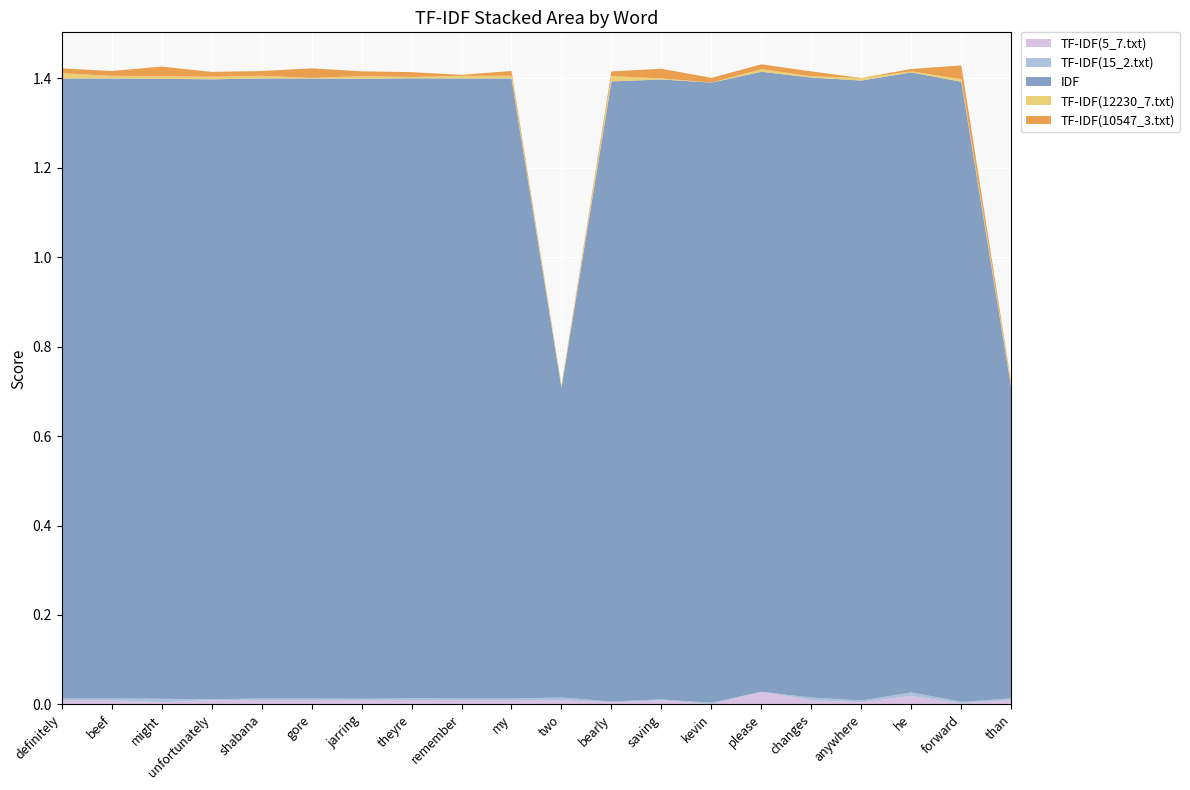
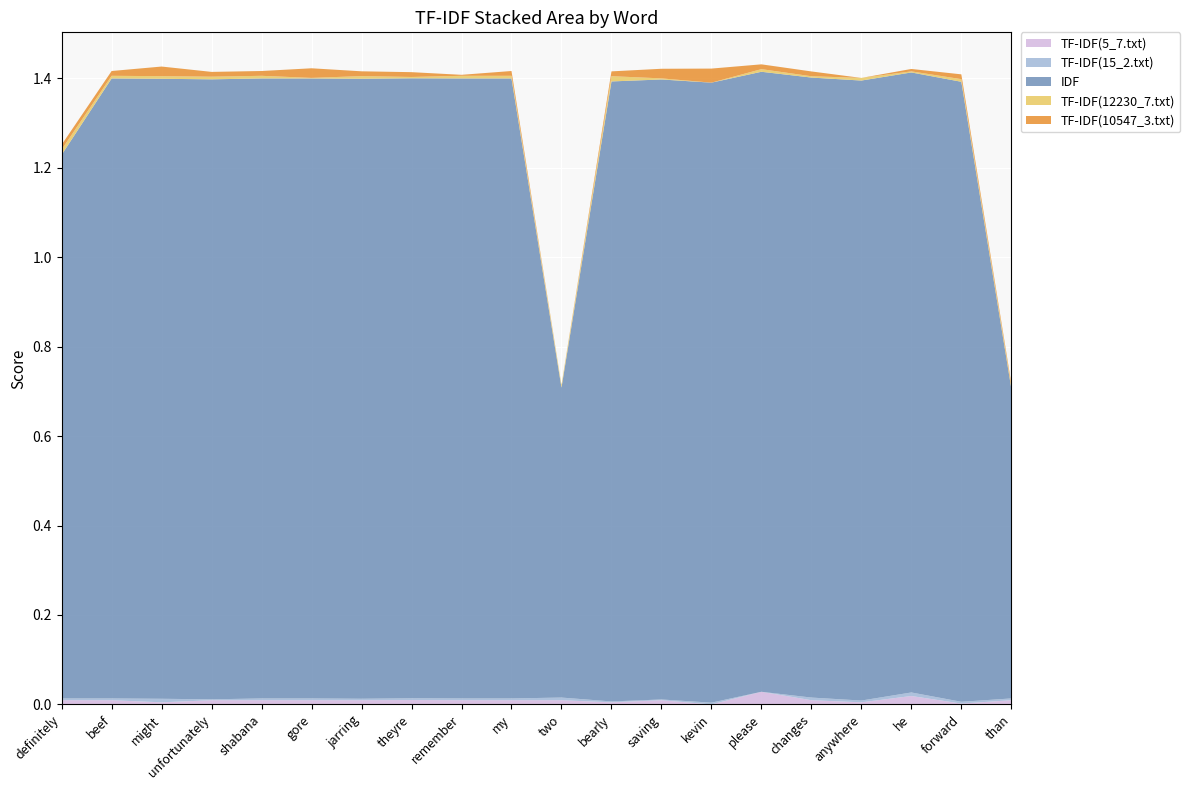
  {
    "IDF": {
-     "definitely": 1.39,
+     "definitely": 1.22,
      "beef": 1.39,
      "might": 1.39,
      "unfortunately": 1.39,
      "shabana": 1.39,
      "jarring": 1.39,
      "remember": 1.39,
      "my": 1.39,
      "two": 0.69,
      "bearly": 1.39,
      "please": 1.39,
      "anywhere": 1.39,
      "forward": 1.39,
      "than": 0.69
    },
    "TF-IDF(12230_7.txt)": {
      "definitely": 0.01,
      "beef": 0.01,
      "might": 0.01,
      "unfortunately": 0.01,
      "shabana": 0.01,
      "jarring": 0.01,
      "my": 0.01,
      "bearly": 0.01,
      "please": 0.01,
      "forward": 0.01
    },
    "TF-IDF(10547_3.txt)": {
      "definitely": 0.01,
      "beef": 0.01,
      "might": 0.02,
      "unfortunately": 0.01,
      "shabana": 0.01,
      "gore": 0.02,
      "jarring": 0.01,
      "theyre": 0.01,
      "my": 0.01,
      "bearly": 0.01,
      "saving": 0.02,
-     "kevin": 0.01,
+     "kevin": 0.03,
      "please": 0.01,
      "changes": 0.01,
-     "forward": 0.03
+     "forward": 0.01
    }
  }
